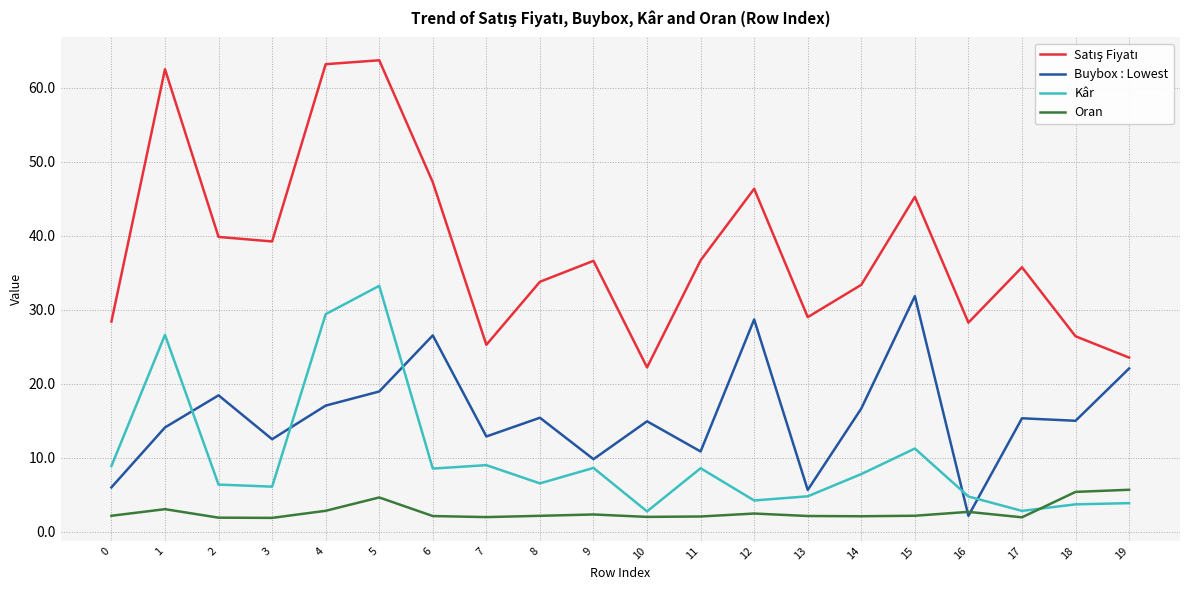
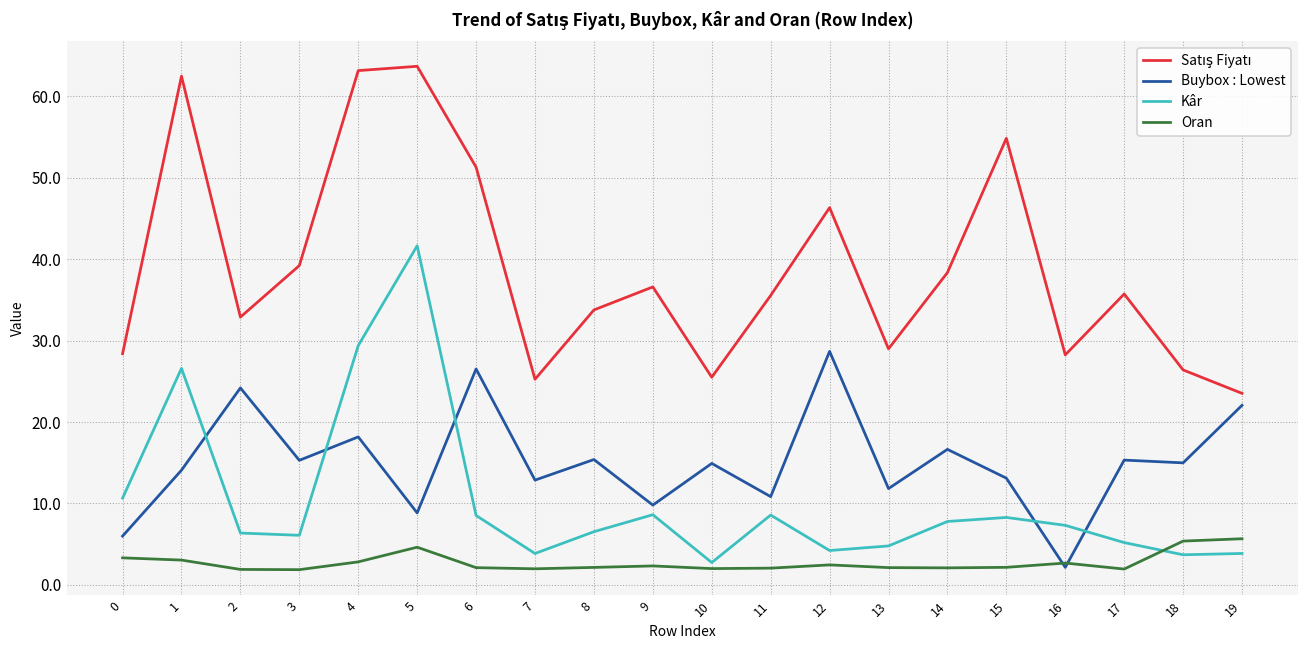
  {
    "Satış Fiyatı": {
      "0": 28,
      "1": 63,
-     "2": 40,
+     "2": 33,
      "3": 39,
      "4": 63,
      "5": 64,
-     "6": 47,
+     "6": 51,
      "7": 25,
      "8": 34,
      "9": 37,
-     "10": 22,
-     "11": 37,
+     "10": 26,
+     "11": 36,
      "12": 46,
      "13": 29,
-     "14": 33,
-     "15": 45,
+     "14": 38,
+     "15": 55,
      "16": 28,
      "17": 36,
      "18": 26,
      "19": 24
    },
    "Buybox : Lowest": {
      "0": 6,
      "1": 14,
-     "2": 18,
-     "3": 12,
-     "4": 17,
-     "5": 19,
+     "2": 24,
+     "3": 15,
+     "4": 18,
+     "5": 9,
      "6": 27,
      "7": 13,
      "8": 15,
      "9": 10,
      "10": 15,
      "11": 11,
      "12": 29,
-     "13": 6,
+     "13": 12,
      "14": 17,
-     "15": 32,
+     "15": 13,
      "16": 2,
      "17": 15,
      "18": 15,
      "19": 22
    },
    "Kâr": {
-     "0": 9,
+     "0": 11,
      "1": 27,
      "2": 6,
      "3": 6,
      "4": 29,
-     "5": 33,
+     "5": 42,
      "6": 9,
-     "7": 9,
+     "7": 4,
      "8": 7,
      "9": 9,
      "10": 3,
      "11": 9,
      "12": 4,
      "13": 5,
      "14": 8,
-     "15": 11,
-     "16": 5,
-     "17": 3,
+     "15": 8,
+     "16": 7,
+     "17": 5,
      "18": 4,
      "19": 4
    },
    "Oran": {
-     "0": 2,
+     "0": 3,
      "1": 3,
      "2": 2,
      "3": 2,
      "4": 3,
      "5": 5,
      "6": 2,
      "7": 2,
      "8": 2,
      "9": 2,
      "10": 2,
      "11": 2,
      "12": 2,
      "13": 2,
      "14": 2,
      "15": 2,
      "16": 3,
      "17": 2,
      "18": 5,
      "19": 6
    }
  }
